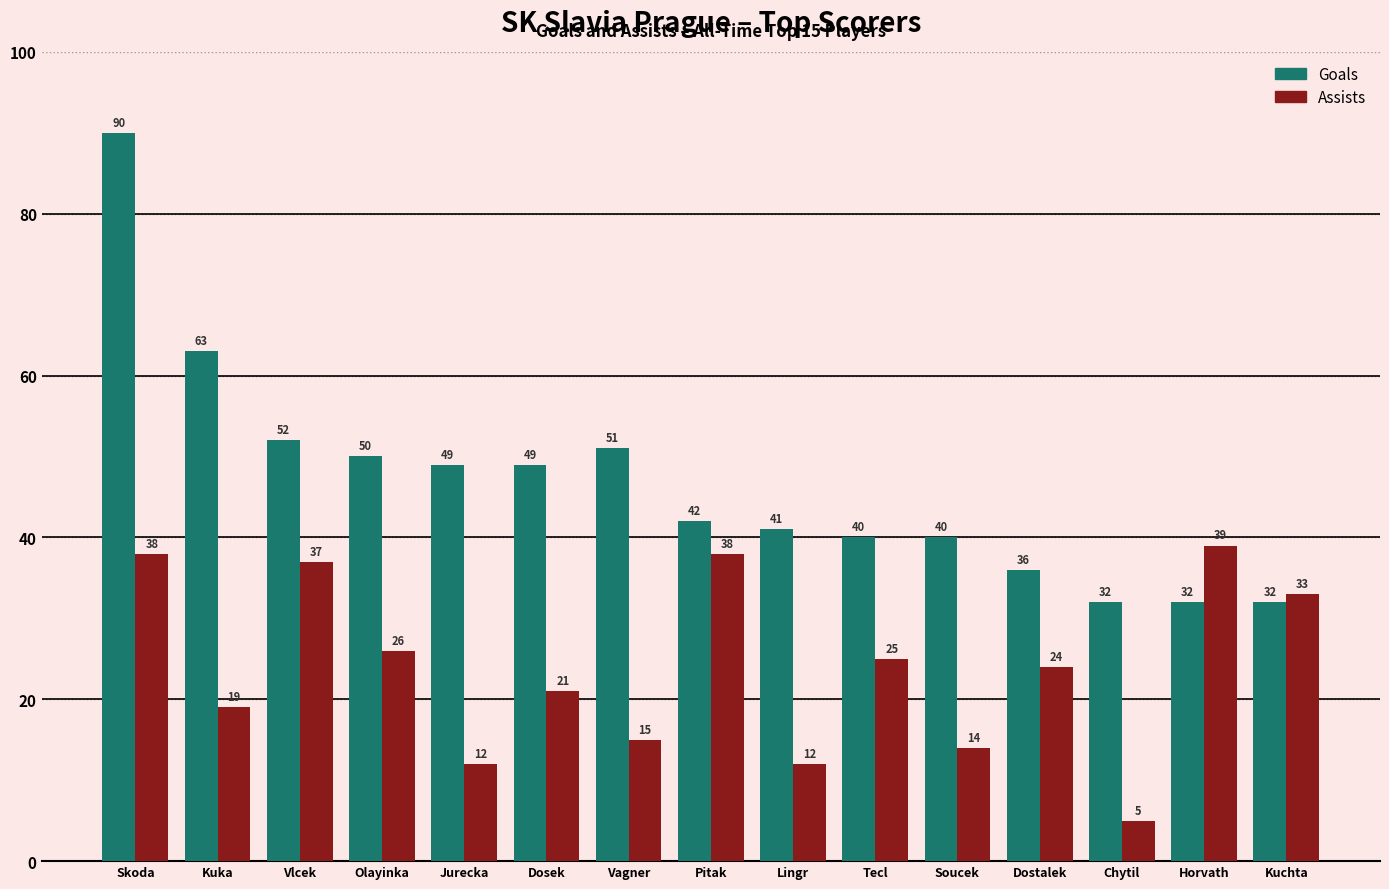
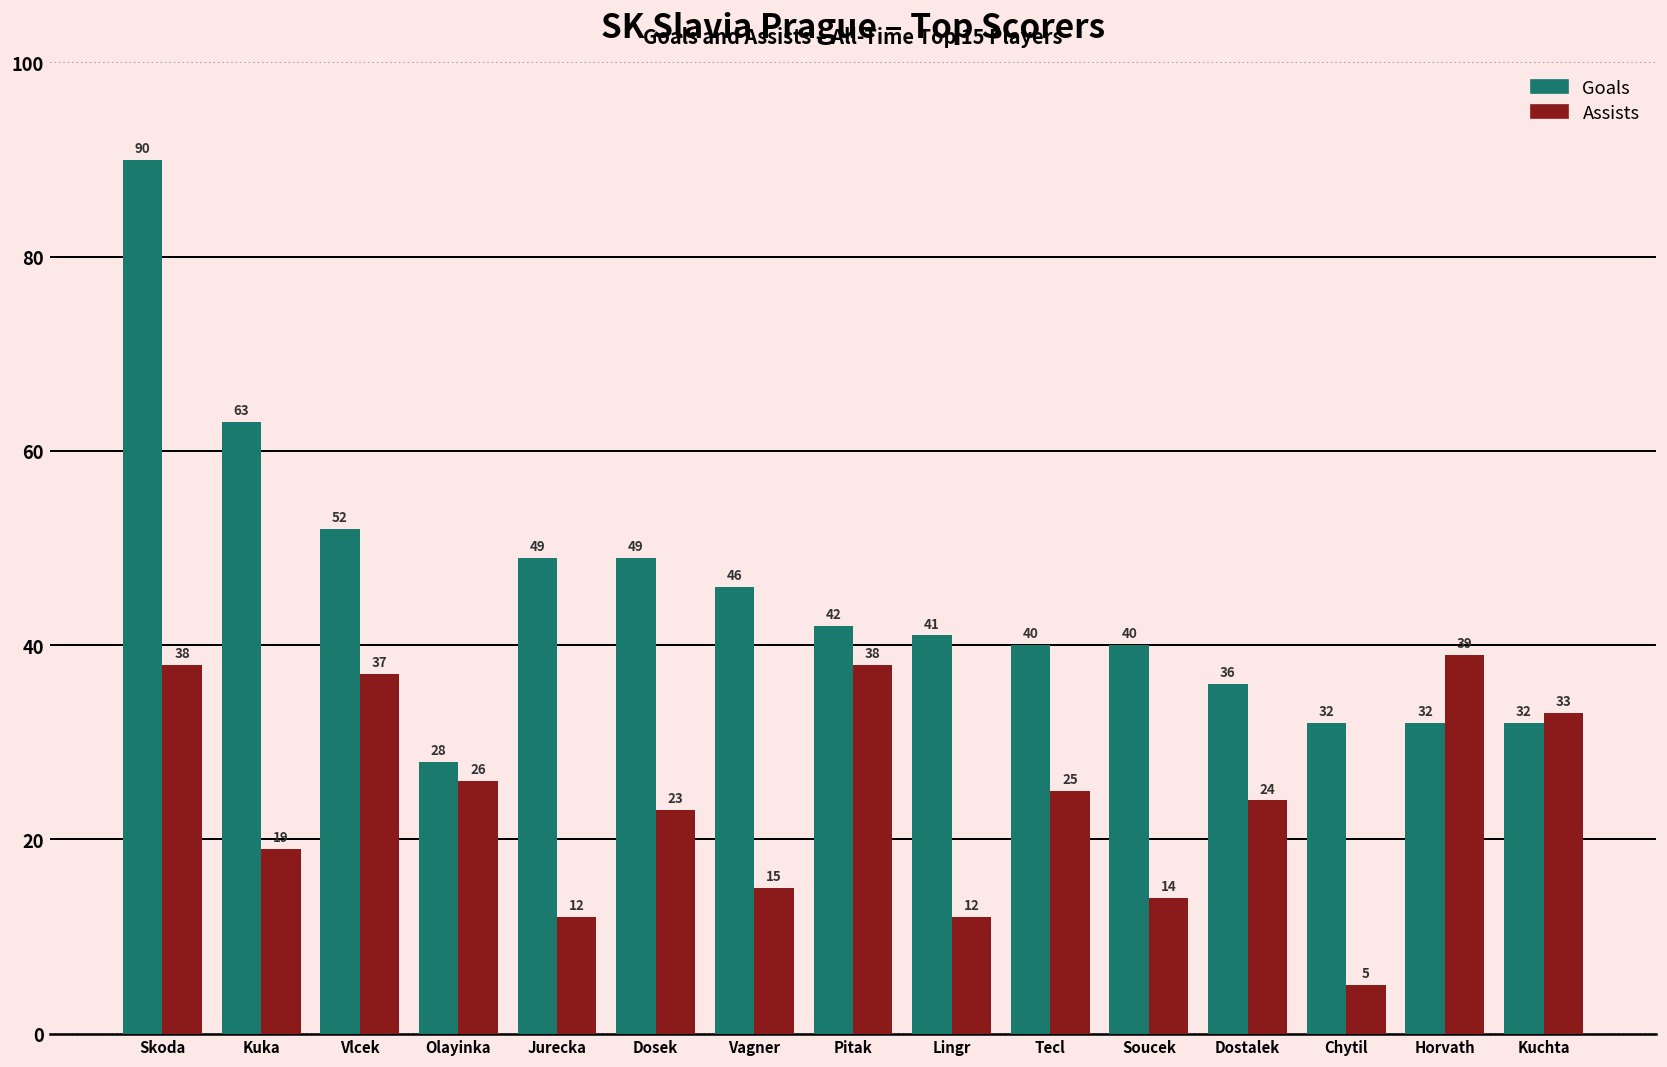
  {
    "Goals": {
      "Skoda": 90,
      "Kuka": 63,
      "Vlcek": 52,
-     "Olayinka": 50,
+     "Olayinka": 28,
      "Jurecka": 49,
      "Dosek": 49,
-     "Vagner": 51,
+     "Vagner": 46,
      "Pitak": 42,
      "Lingr": 41,
      "Tecl": 40,
      "Soucek": 40,
      "Dostalek": 36,
      "Chytil": 32,
      "Horvath": 32,
      "Kuchta": 32
    },
    "Assists": {
      "Skoda": 38,
      "Kuka": 19,
      "Vlcek": 37,
      "Olayinka": 26,
      "Jurecka": 12,
-     "Dosek": 21,
+     "Dosek": 23,
      "Vagner": 15,
      "Pitak": 38,
      "Lingr": 12,
      "Tecl": 25,
      "Soucek": 14,
      "Dostalek": 24,
      "Chytil": 5,
      "Horvath": 39,
      "Kuchta": 33
    }
  }
